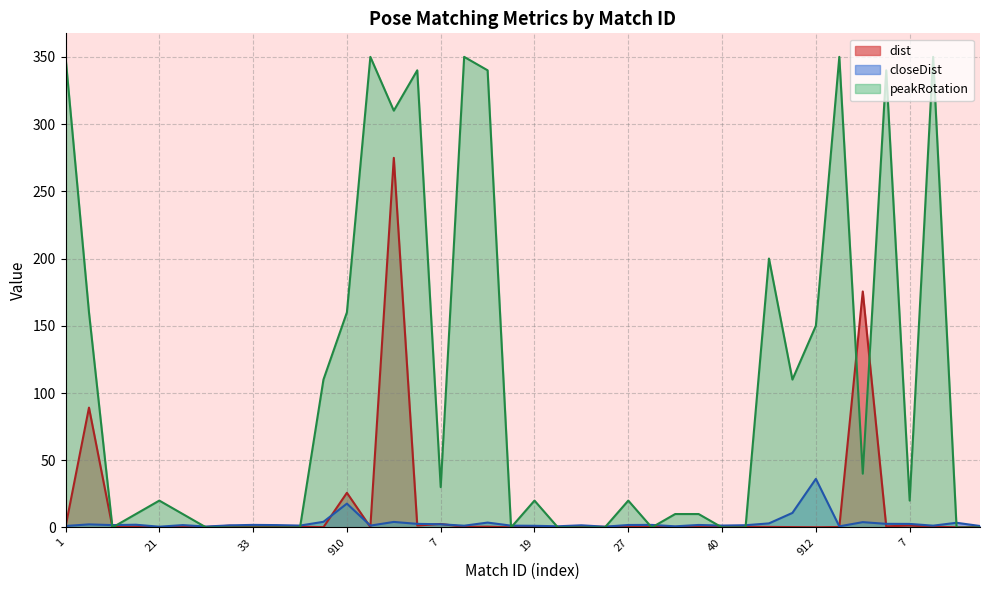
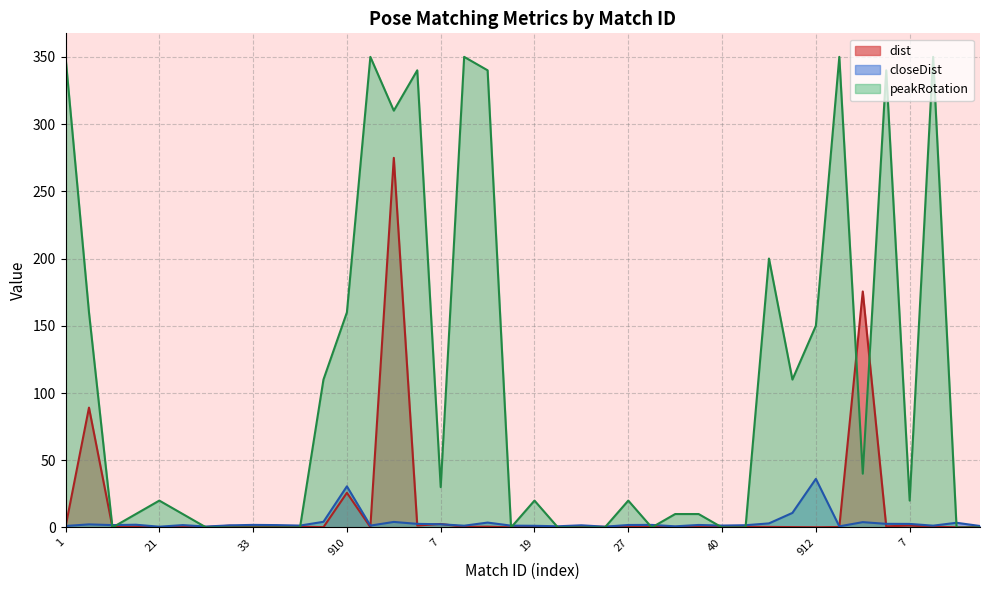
  {
    "dist": {
      "910": 26,
      "912": 0
    },
    "closeDist": {
-     "910": 18,
+     "910": 31,
      "912": 36
    },
    "peakRotation": {
      "910": 160,
      "912": 150
    }
  }
